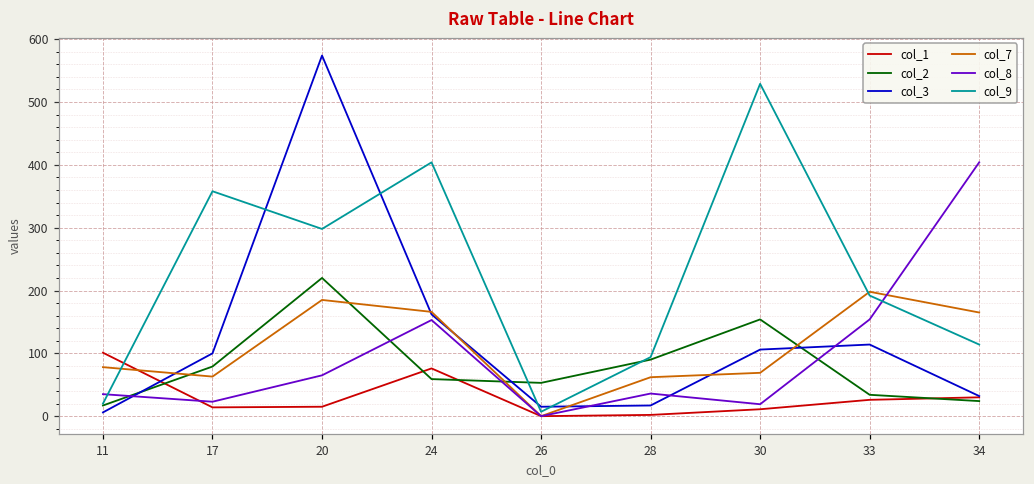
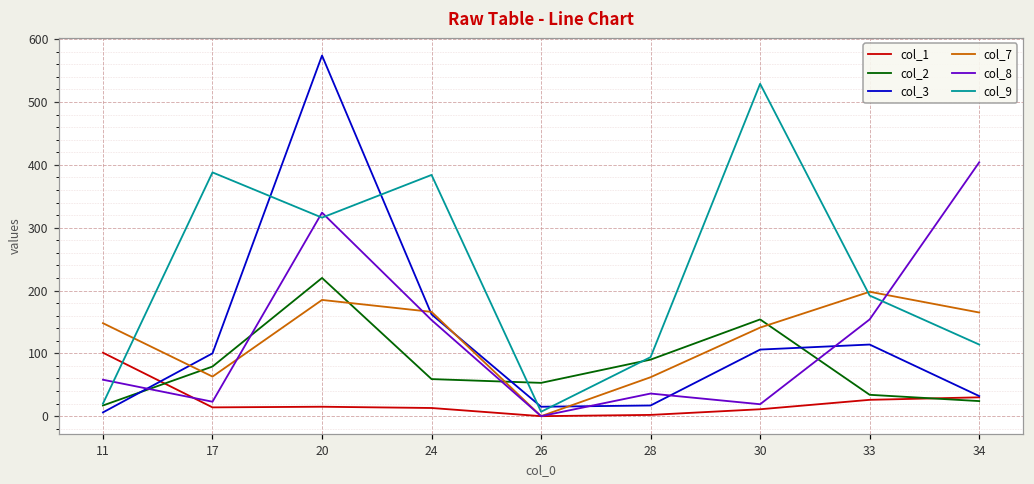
  {
    "col_1": {
      "11": 100,
      "17": 10,
      "20": 20,
-     "24": 80,
+     "24": 10,
      "28": 0,
      "30": 10,
      "33": 30
    },
    "col_2": {
      "17": 80,
      "20": 220,
      "24": 60,
      "26": 50,
      "30": 150,
      "33": 30,
      "34": 20
    },
    "col_3": {
      "11": 10,
      "17": 100,
      "20": 570,
      "26": 20,
      "28": 20,
      "30": 110,
      "33": 110
    },
    "col_7": {
-     "11": 80,
+     "11": 150,
      "17": 60,
      "20": 190,
      "28": 60,
-     "30": 70,
+     "30": 140,
      "33": 200,
      "34": 170
    },
    "col_8": {
-     "11": 40,
+     "11": 60,
      "17": 20,
-     "20": 70,
+     "20": 320,
      "24": 150,
      "28": 40,
      "30": 20,
      "33": 150,
      "34": 400
    },
    "col_9": {
-     "17": 360,
-     "20": 300,
-     "24": 400,
+     "17": 390,
+     "20": 320,
+     "24": 380,
      "26": 10,
      "30": 530,
      "33": 190,
      "34": 110
    }
  }
